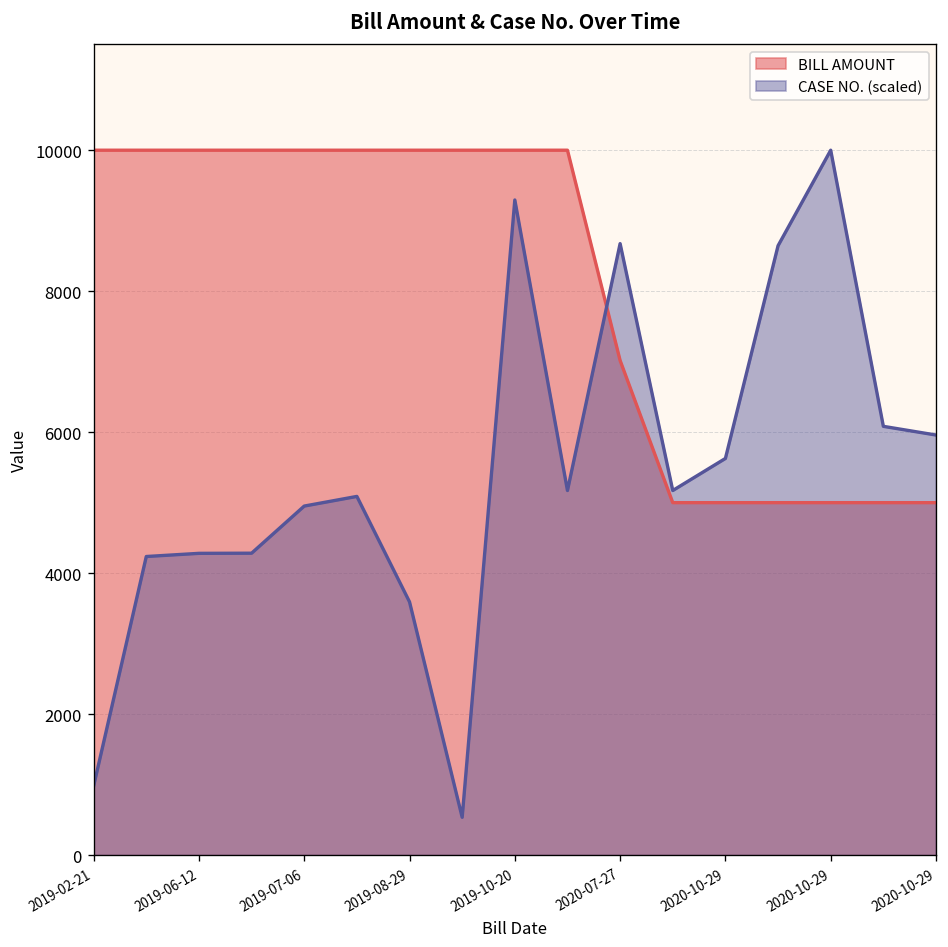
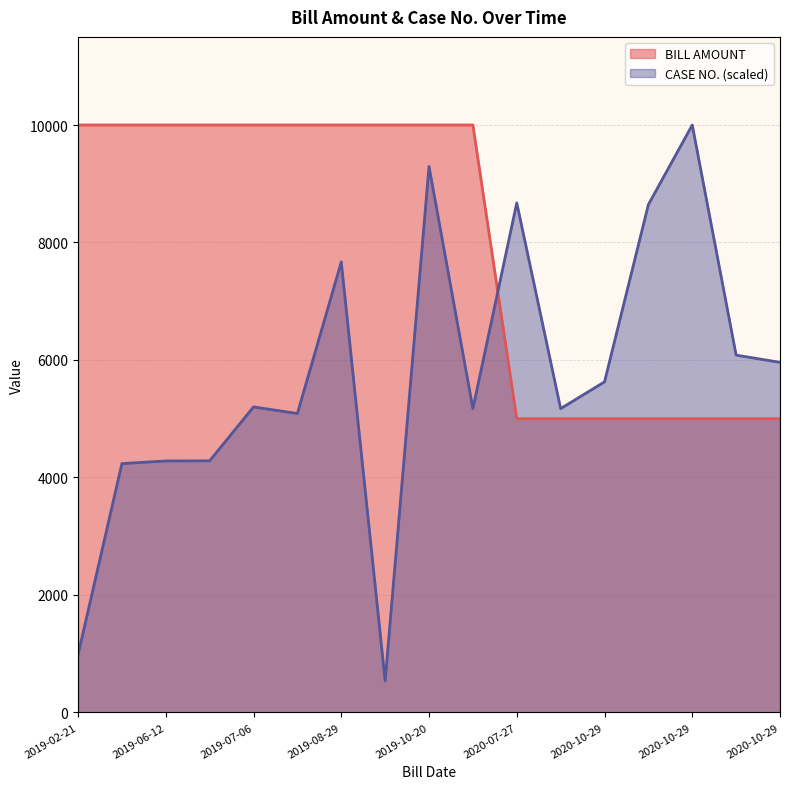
  {
    "BILL AMOUNT": {
      "2019-02-21": 10000,
      "2019-07-06": 10000,
      "2019-08-29": 10000,
-     "2020-07-27": 7000
+     "2020-07-27": 5000
    },
    "CASE NO. (scaled)": {
      "2019-02-21": 1000,
-     "2019-07-06": 5000,
-     "2019-08-29": 3600,
+     "2019-07-06": 5200,
+     "2019-08-29": 7700,
      "2020-07-27": 8700
    }
  }
